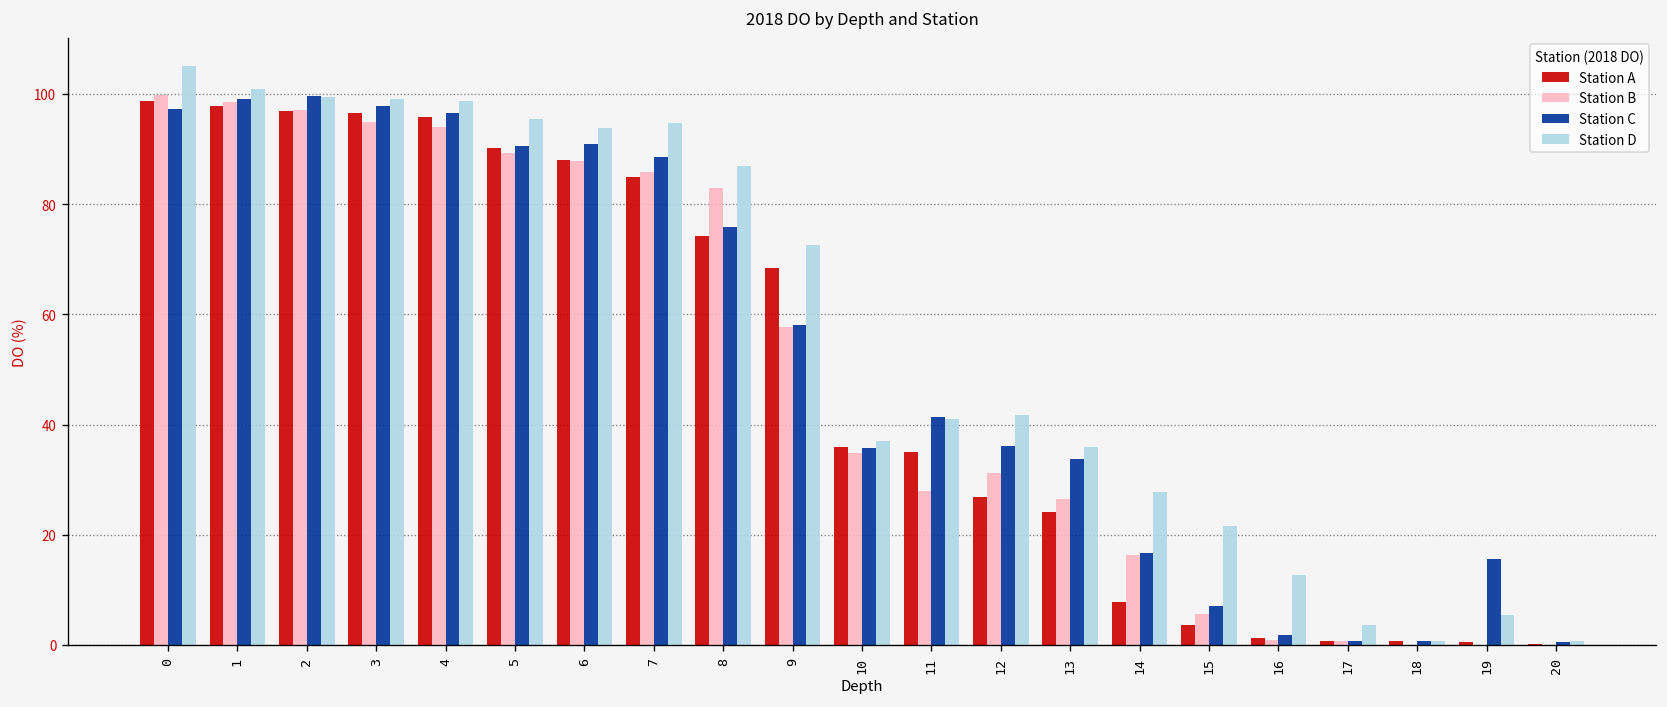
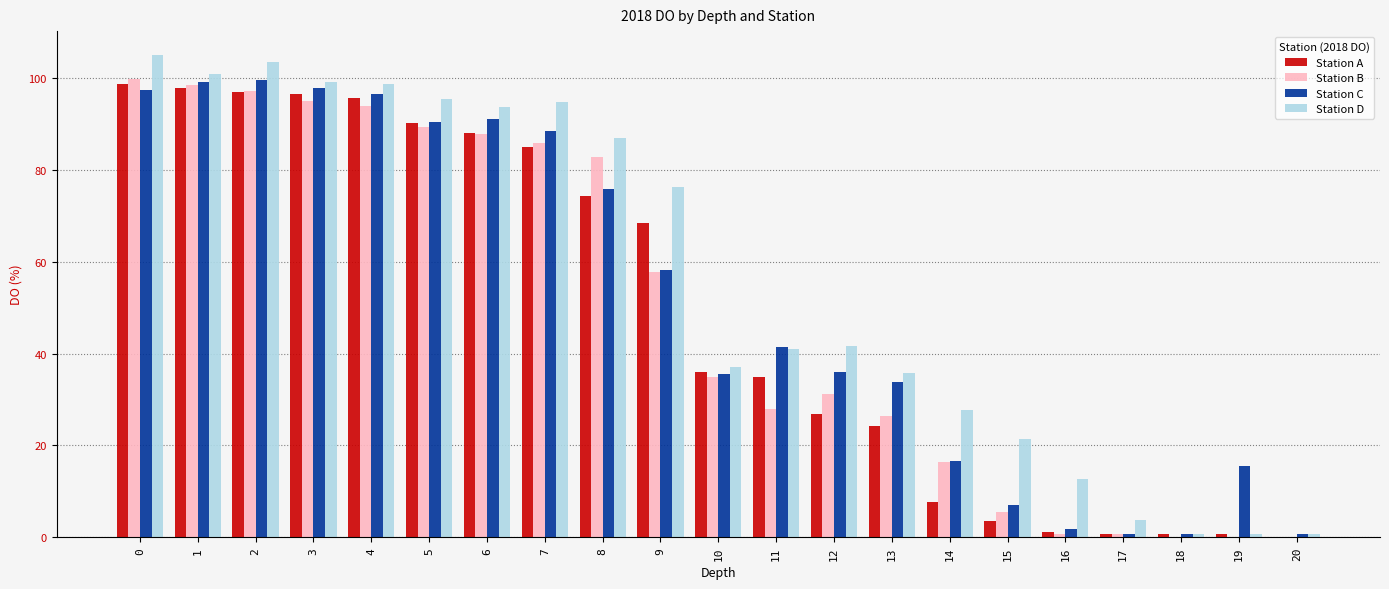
  {
    "Station A": {
      "0": 99,
      "1": 98,
      "2": 97,
      "3": 97,
      "4": 96,
      "5": 90,
      "6": 88,
      "7": 85,
      "8": 74,
      "9": 68,
      "10": 36,
      "11": 35,
      "12": 27,
      "13": 24,
      "14": 8,
      "15": 4,
      "16": 1,
      "17": 1,
      "18": 1,
      "19": 1
    },
    "Station B": {
      "0": 100,
      "1": 99,
      "2": 97,
      "3": 95,
      "4": 94,
      "5": 89,
      "6": 88,
      "7": 86,
      "8": 83,
      "9": 58,
      "10": 35,
      "11": 28,
      "12": 31,
      "13": 27,
      "14": 16,
      "15": 6,
      "16": 1,
      "17": 1,
      "18": 0,
      "19": 0,
      "20": 0
    },
    "Station C": {
      "0": 97,
      "1": 99,
      "2": 100,
      "3": 98,
      "4": 97,
      "5": 91,
      "6": 91,
      "7": 89,
      "8": 76,
      "9": 58,
      "10": 36,
      "11": 41,
      "12": 36,
      "13": 34,
      "14": 17,
      "15": 7,
      "16": 2,
      "17": 1,
      "18": 1,
      "19": 16,
      "20": 1
    },
    "Station D": {
      "0": 105,
      "1": 101,
-     "2": 100,
+     "2": 104,
      "3": 99,
      "4": 99,
      "5": 96,
      "6": 94,
      "7": 95,
      "8": 87,
-     "9": 73,
+     "9": 76,
      "10": 37,
      "11": 41,
      "12": 42,
      "13": 36,
      "14": 28,
      "15": 22,
      "16": 13,
      "17": 4,
      "18": 1,
-     "19": 5,
+     "19": 1,
      "20": 1
    }
  }
